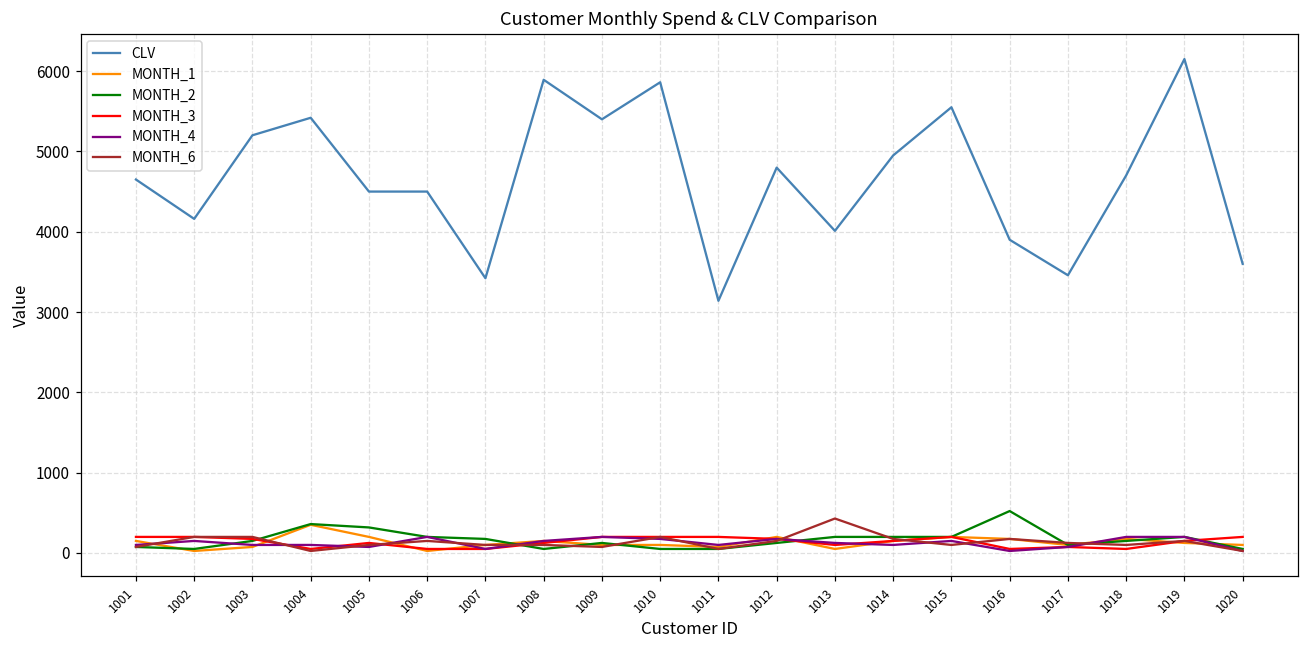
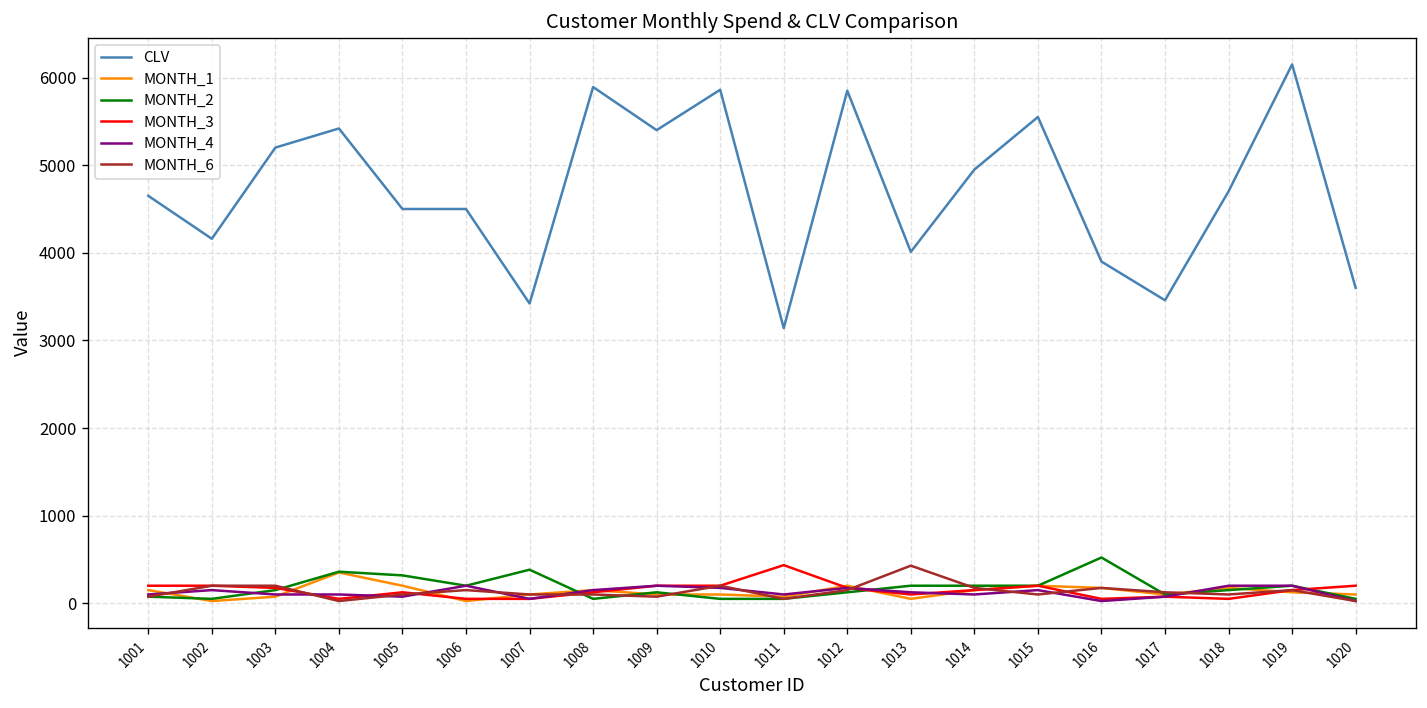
  {
    "CLV": {
      "1001": 4700,
      "1002": 4200,
      "1003": 5200,
      "1004": 5400,
      "1005": 4500,
      "1006": 4500,
      "1007": 3400,
      "1008": 5900,
      "1009": 5400,
      "1010": 5900,
      "1011": 3100,
-     "1012": 4800,
+     "1012": 5900,
      "1013": 4000,
      "1014": 5000,
      "1015": 5600,
      "1016": 3900,
      "1017": 3500,
      "1018": 4700,
      "1019": 6200,
      "1020": 3600
    },
    "MONTH_1": {
      "1001": 200,
      "1005": 200,
      "1010": 100,
      "1013": 100,
      "1020": 100
    },
    "MONTH_2": {
      "1005": 300,
-     "1007": 200,
+     "1007": 400,
      "1008": 100,
      "1010": 100,
      "1013": 200,
      "1016": 500
    },
    "MONTH_3": {
      "1001": 200,
-     "1011": 200,
+     "1011": 400,
      "1018": 100,
      "1020": 200
    },
    "MONTH_4": {
      "1002": 200,
      "1004": 100,
      "1014": 100,
      "1015": 200
    },
    "MONTH_6": {
      "1006": 200,
      "1013": 400,
      "1015": 100,
      "1018": 100
    }
  }
